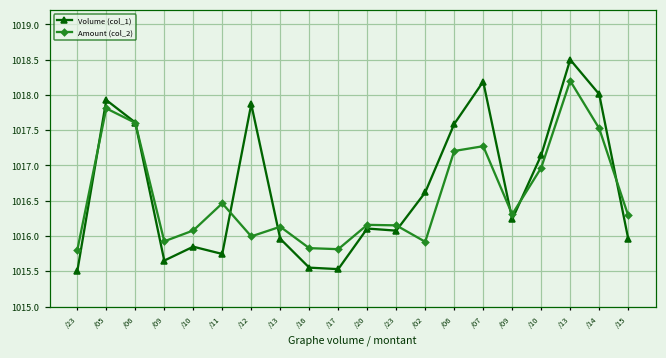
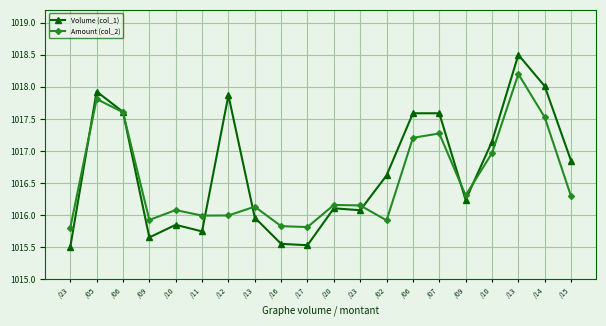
  {
    "Volume (col_1)": {
      "/05": 1017.9,
      "/11": 1015.7,
      "/12": 1017.9,
      "/16": 1015.6,
      "/17": 1015.5,
      "/20": 1016.1,
      "/02": 1016.6,
-     "/07": 1018.2,
+     "/07": 1017.6,
      "/14": 1018.0,
-     "/15": 1016.0
+     "/15": 1016.8
    },
    "Amount (col_2)": {
      "/05": 1017.8,
-     "/11": 1016.5,
+     "/11": 1016.0,
      "/12": 1016.0,
      "/16": 1015.8,
      "/17": 1015.8,
      "/20": 1016.2,
      "/02": 1015.9,
      "/07": 1017.3,
      "/14": 1017.5,
      "/15": 1016.3
    }
  }
